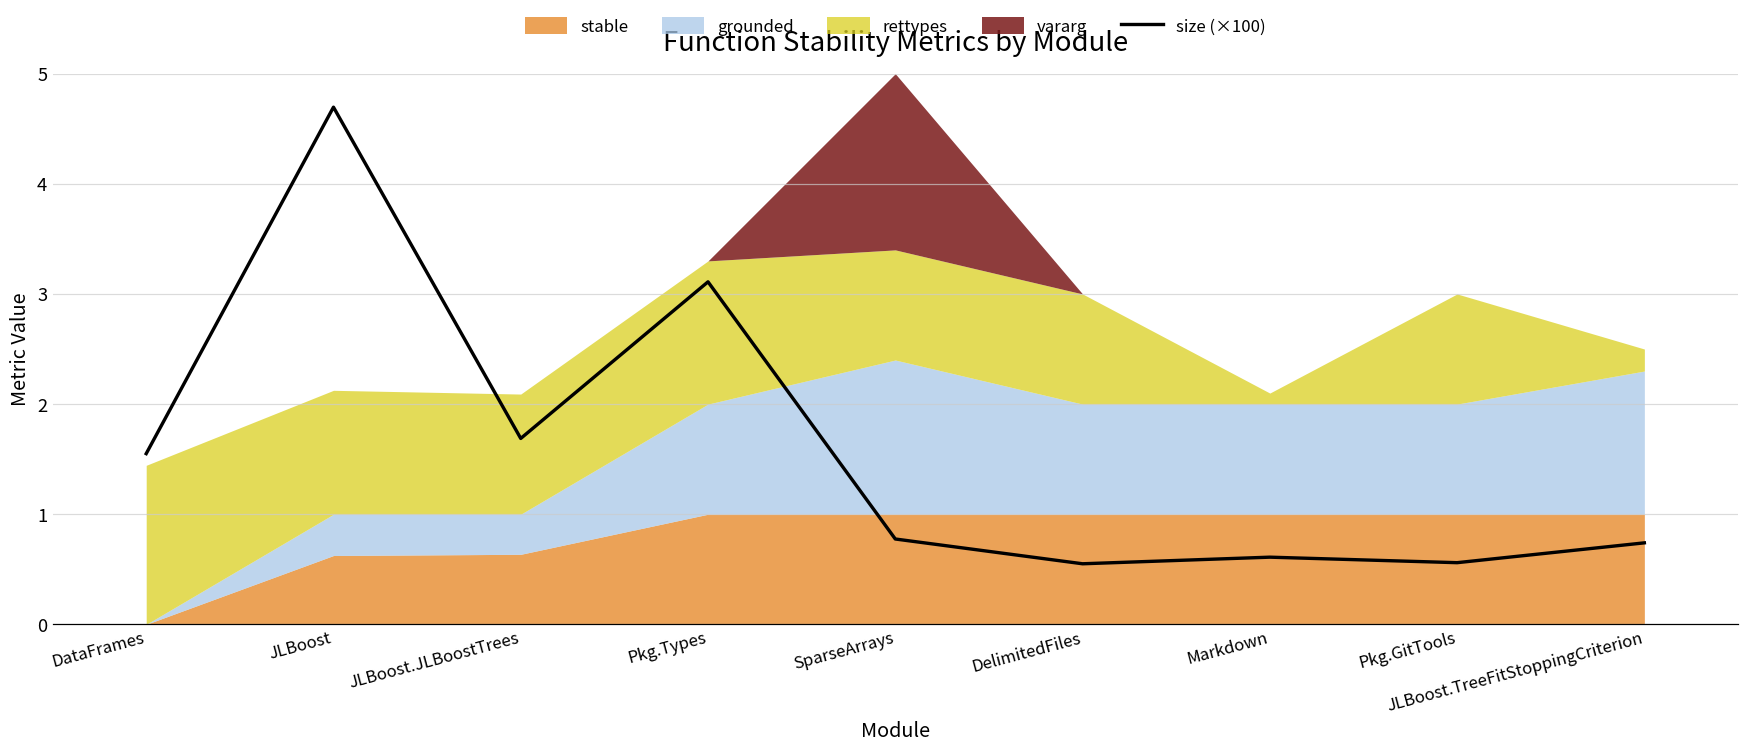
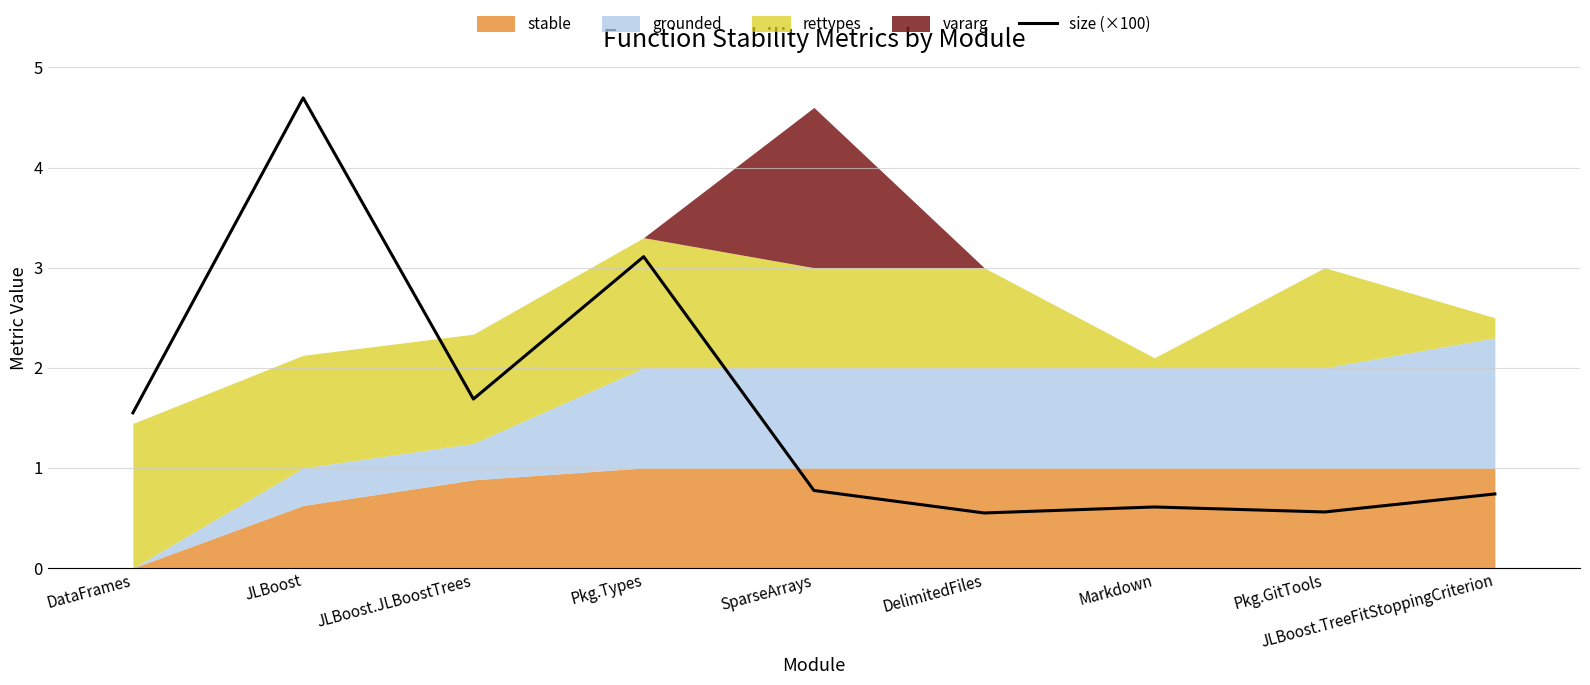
  {
    "size (×100)": {
      "DataFrames": 1.55,
      "JLBoost": 4.70,
      "JLBoost.JLBoostTrees": 1.69,
      "Pkg.Types": 3.11,
      "SparseArrays": 0.78,
      "DelimitedFiles": 0.55,
      "Markdown": 0.61,
      "Pkg.GitTools": 0.56,
      "JLBoost.TreeFitStoppingCriterion": 0.74
    },
    "stable": {
      "JLBoost": 0.63,
-     "JLBoost.JLBoostTrees": 0.64,
+     "JLBoost.JLBoostTrees": 0.88,
      "Pkg.Types": 1.00,
      "SparseArrays": 1.00,
      "DelimitedFiles": 1.00,
      "Markdown": 1.00,
      "Pkg.GitTools": 1.00,
      "JLBoost.TreeFitStoppingCriterion": 1.00
    },
    "grounded": {
      "JLBoost": 0.38,
      "JLBoost.JLBoostTrees": 0.36,
      "Pkg.Types": 1.0,
-     "SparseArrays": 1.4,
+     "SparseArrays": 1.0,
      "DelimitedFiles": 1.0,
      "Markdown": 1.0,
      "Pkg.GitTools": 1.0,
      "JLBoost.TreeFitStoppingCriterion": 1.3
    },
    "rettypes": {
      "SparseArrays": 1.00
    },
    "vararg": {
      "SparseArrays": 1.60
    }
  }
